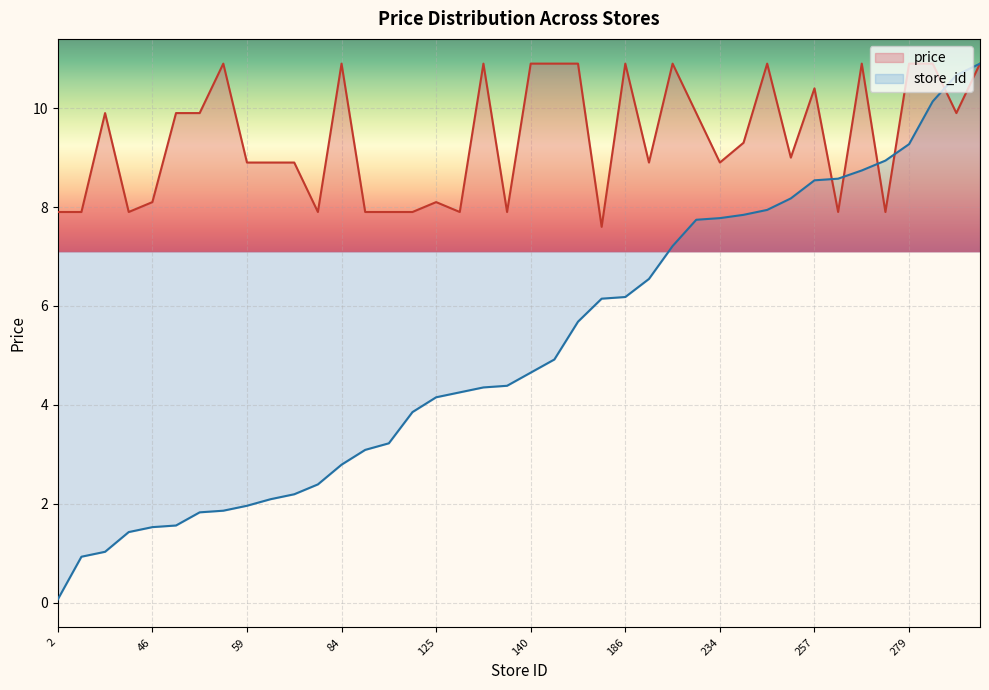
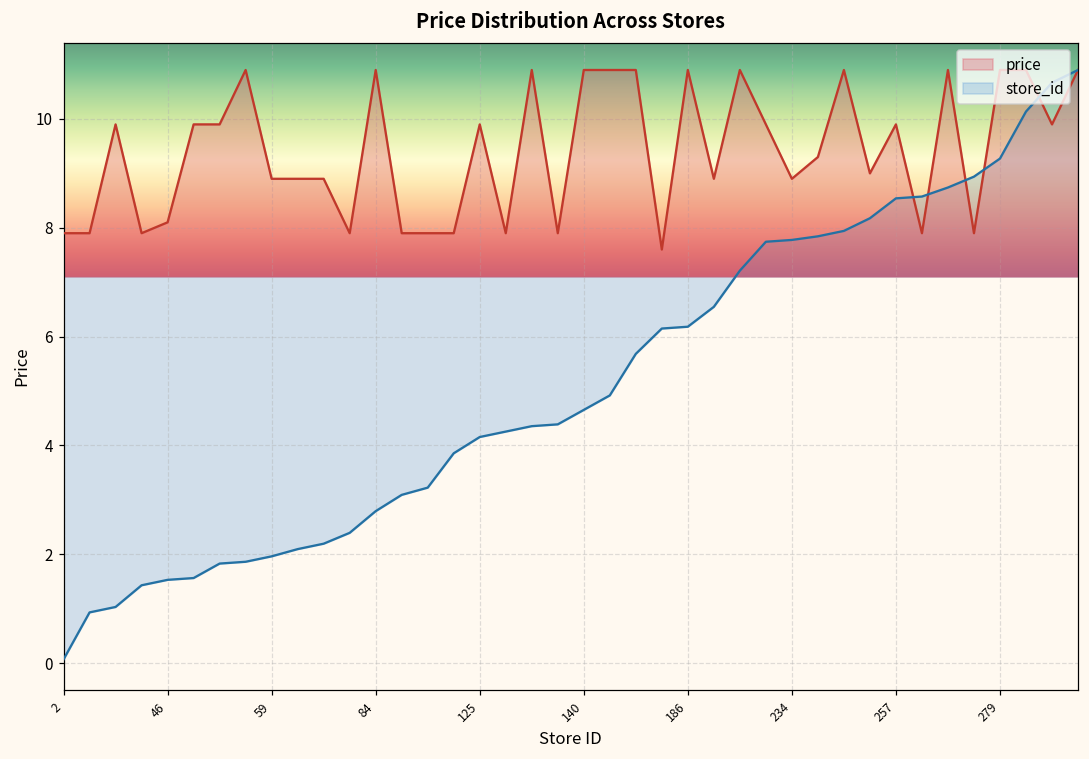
  {
    "price": {
      "46": 8.1,
      "59": 8.9,
      "84": 10.9,
-     "125": 8.1,
+     "125": 9.9,
      "140": 10.9,
      "186": 10.9,
      "234": 8.9,
-     "257": 10.4
+     "257": 9.9
    }
  }
